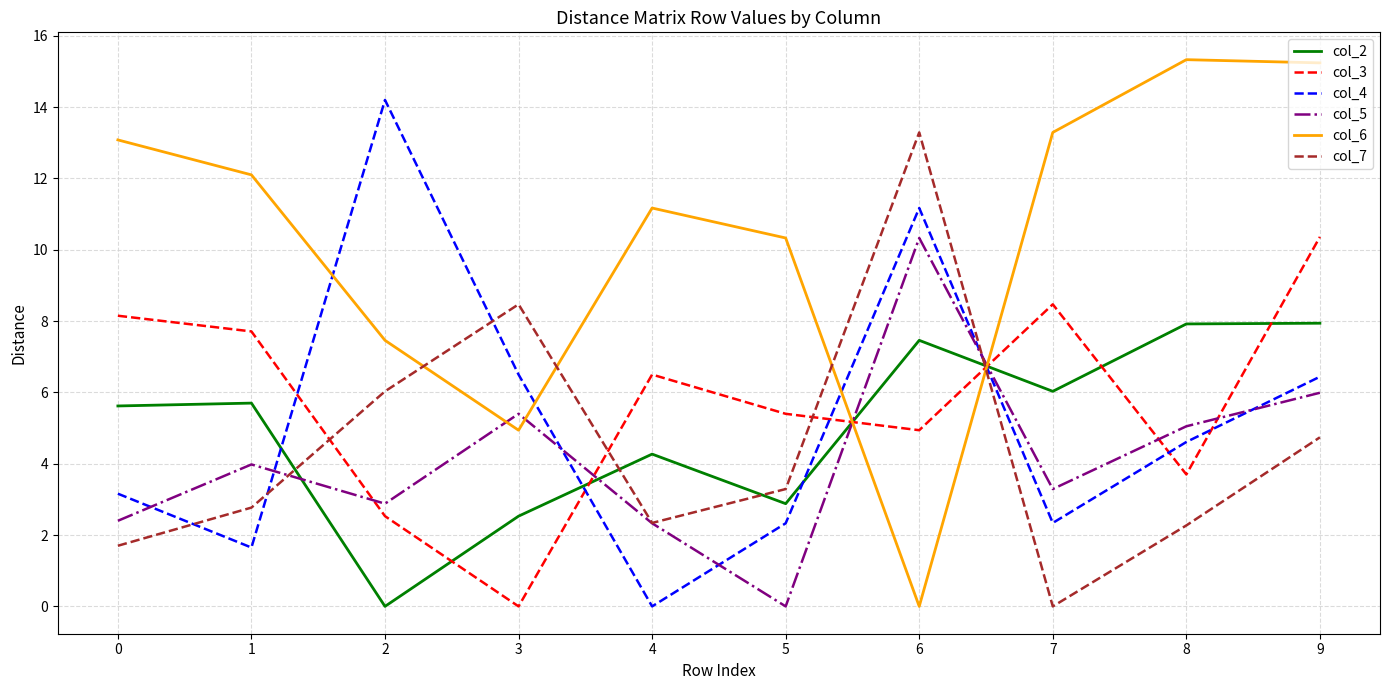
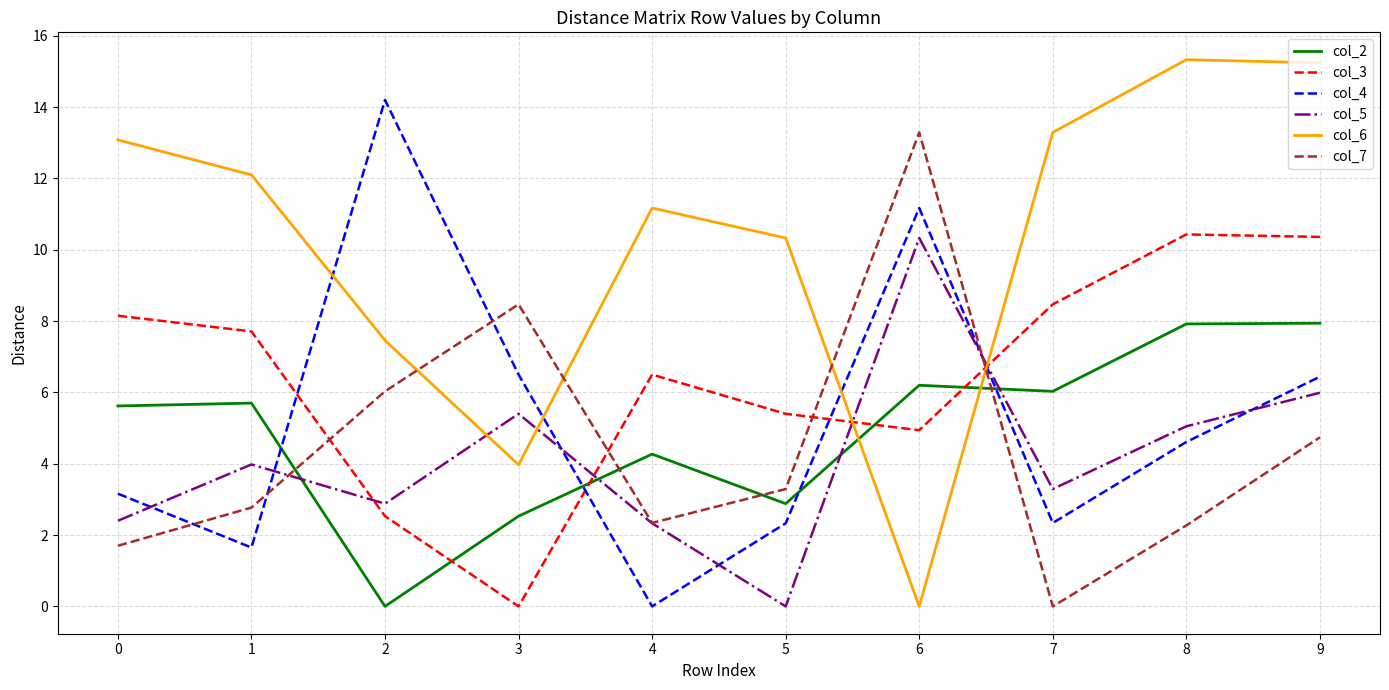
  {
    "col_2": {
      "0": 5.6,
      "1": 5.7,
      "2": 0.0,
      "3": 2.5,
      "4": 4.3,
      "5": 2.9,
-     "6": 7.5,
+     "6": 6.2,
      "7": 6.0,
      "8": 7.9,
      "9": 7.9
    },
    "col_3": {
      "0": 8.2,
      "1": 7.7,
      "2": 2.5,
      "3": 0.0,
      "4": 6.5,
      "5": 5.4,
      "6": 4.9,
      "7": 8.5,
-     "8": 3.7,
+     "8": 10.4,
      "9": 10.4
    },
    "col_4": {
      "0": 3.2,
      "1": 1.7,
      "2": 14.2,
      "3": 6.5,
      "4": 0.0,
      "5": 2.3,
      "6": 11.2,
      "7": 2.3,
      "8": 4.6,
      "9": 6.4
    },
    "col_5": {
      "0": 2.4,
      "1": 4.0,
      "2": 2.9,
      "3": 5.4,
      "5": 0.0,
      "6": 10.3,
      "7": 3.3,
      "8": 5.1,
      "9": 6.0
    },
    "col_6": {
      "0": 13.1,
      "1": 12.1,
      "2": 7.5,
-     "3": 4.9,
+     "3": 4.0,
      "4": 11.2,
      "5": 10.3,
      "6": 0.0,
      "7": 13.3,
      "8": 15.3
    },
    "col_7": {
      "0": 1.7,
      "1": 2.8,
      "2": 6.0,
      "3": 8.5,
      "5": 3.3,
      "6": 13.3,
      "7": 0.0,
      "8": 2.3,
      "9": 4.7
    }
  }
